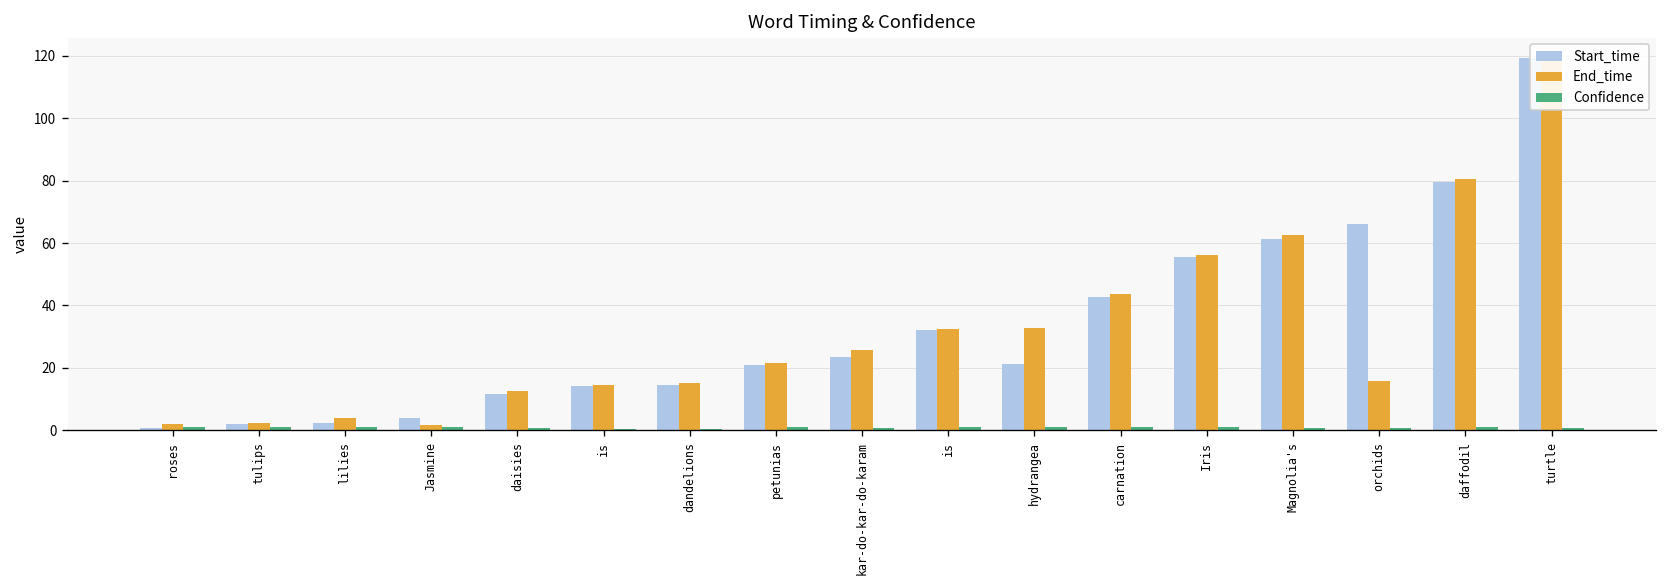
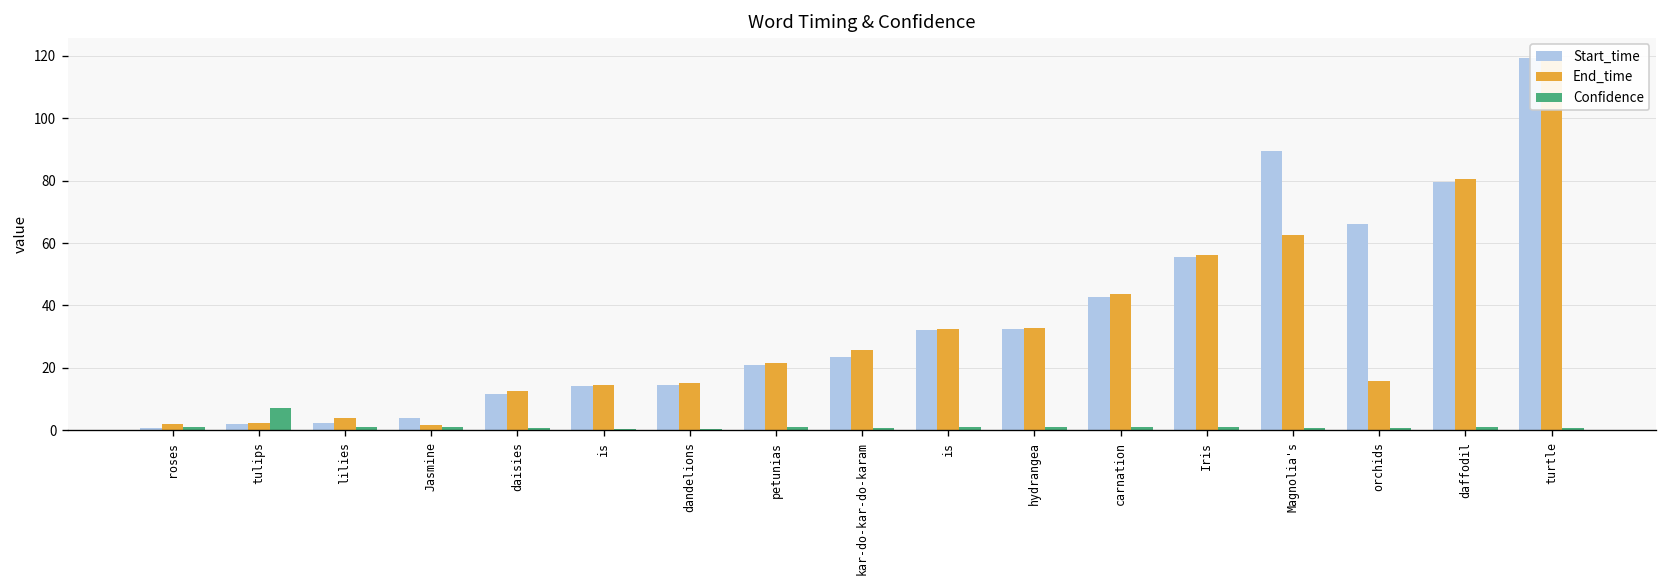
  {
    "Start_time": {
      "tulips": 2,
      "lilies": 2,
      "Jasmine": 4,
      "daisies": 12,
      "dandelions": 15,
      "petunias": 21,
      "kar-do-kar-do-karam": 24,
-     "hydrangea": 21,
+     "hydrangea": 33,
      "carnation": 43,
      "Iris": 56,
-     "Magnolia's": 61,
+     "Magnolia's": 89,
      "orchids": 66,
      "daffodil": 79,
      "turtle": 119
    },
    "End_time": {
      "roses": 2,
      "tulips": 2,
      "lilies": 4,
      "Jasmine": 2,
      "daisies": 13,
      "dandelions": 15,
      "petunias": 22,
      "kar-do-kar-do-karam": 26,
      "hydrangea": 33,
      "carnation": 44,
      "Iris": 56,
      "Magnolia's": 63,
      "orchids": 16,
      "daffodil": 80
    },
    "Confidence": {
-     "tulips": 1,
+     "tulips": 7,
      "petunias": 1,
      "Iris": 1
    }
  }
